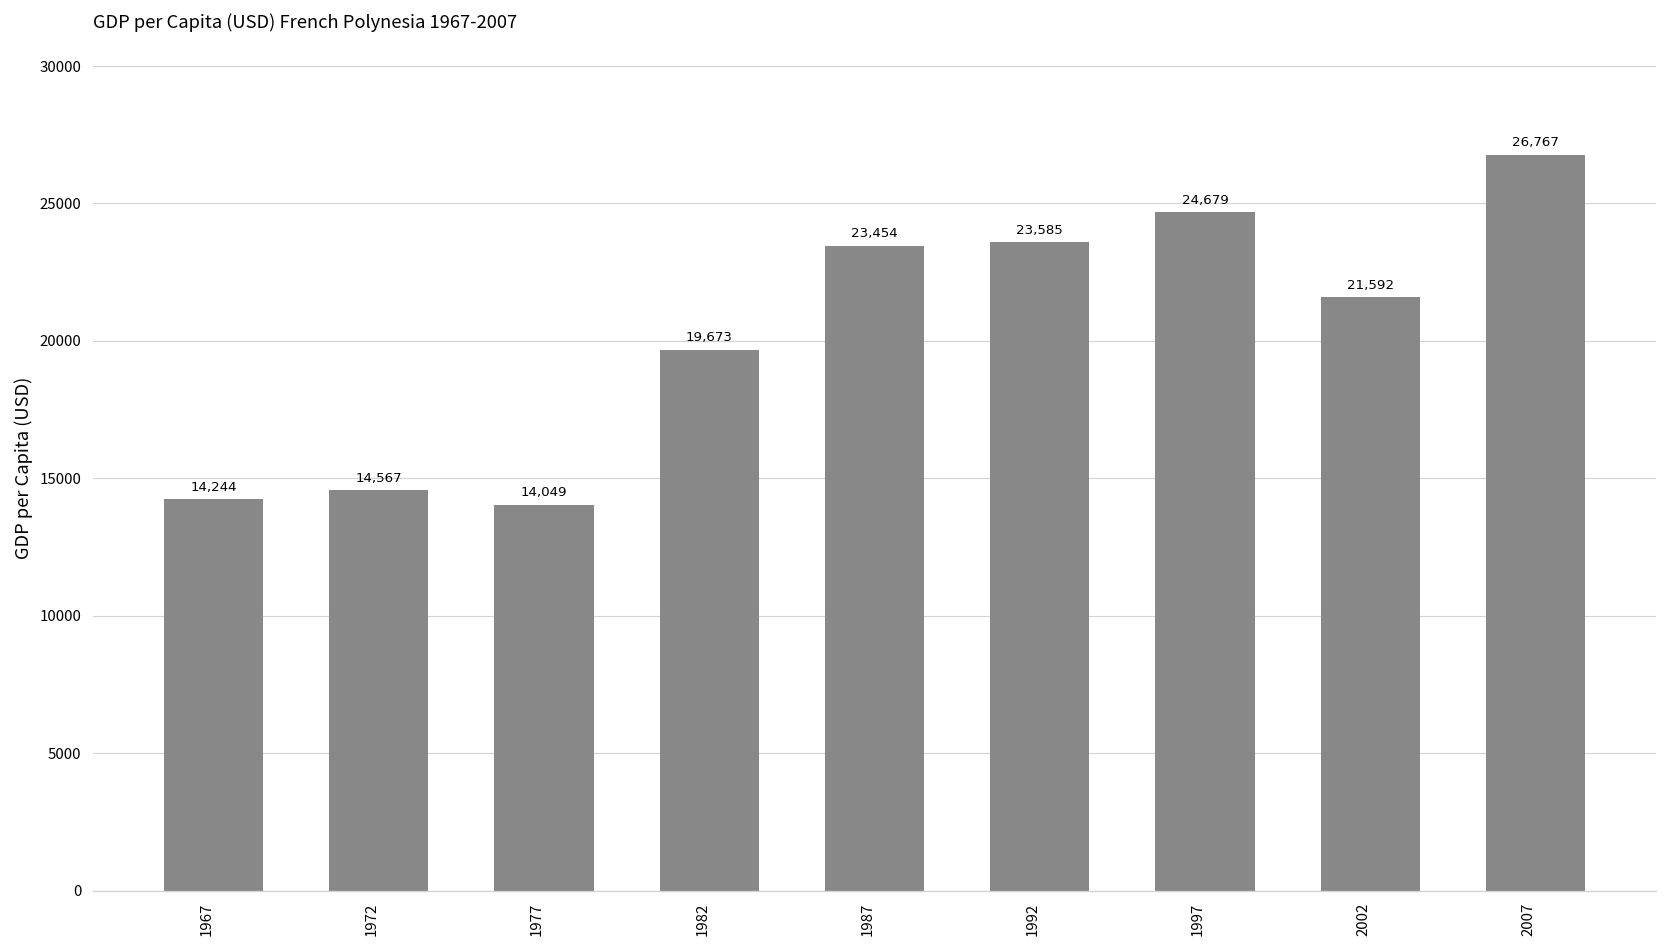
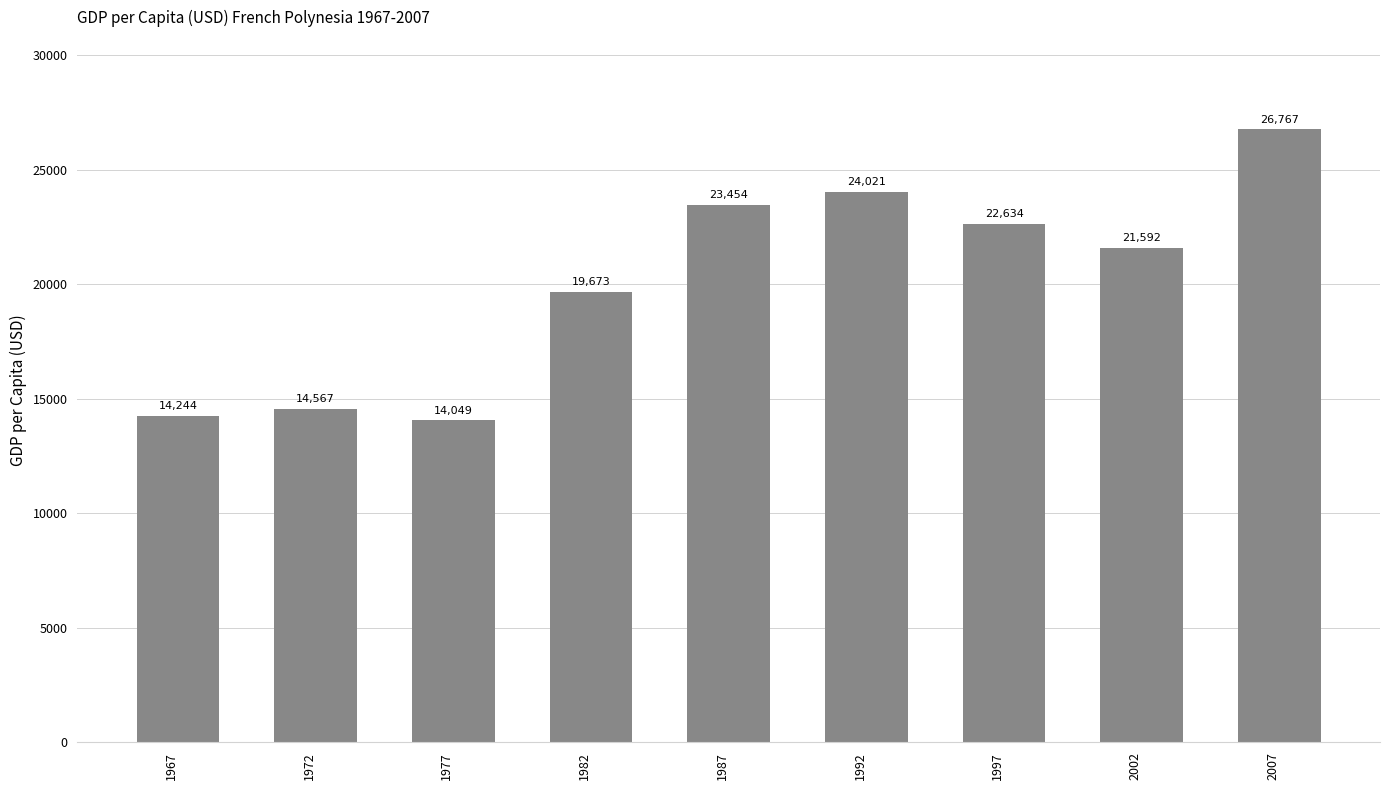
  {
    "1967": "14,244",
    "1972": "14,567",
    "1977": "14,049",
    "1982": "19,673",
    "1987": "23,454",
-   "1992": "23,585",
-   "1997": "24,679",
+   "1992": "24,021",
+   "1997": "22,634",
    "2002": "21,592",
    "2007": "26,767"
  }
